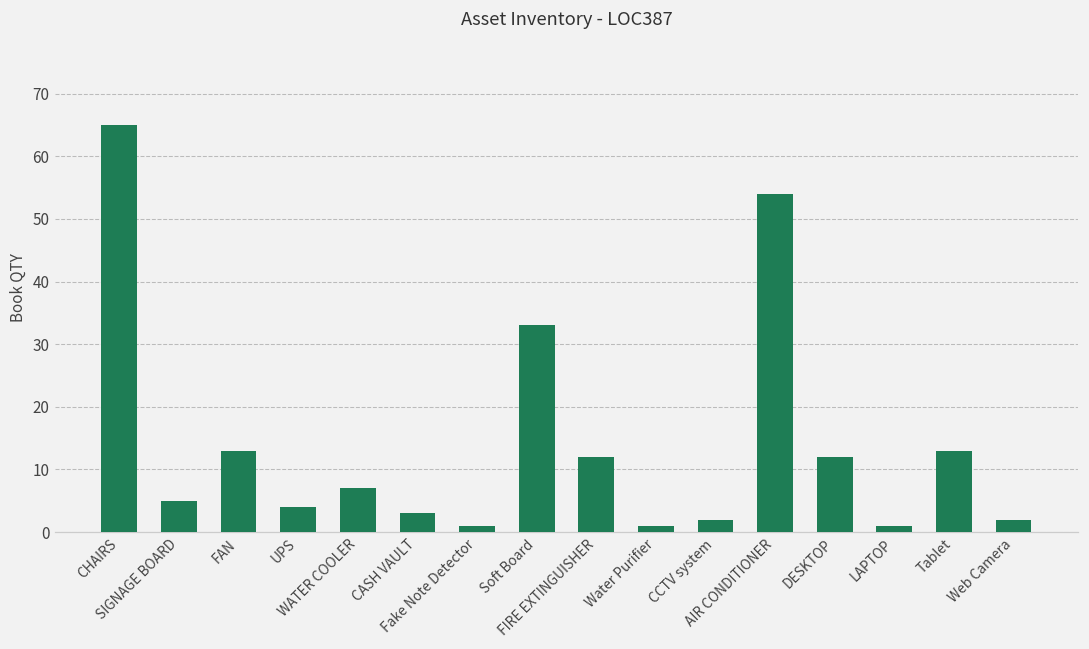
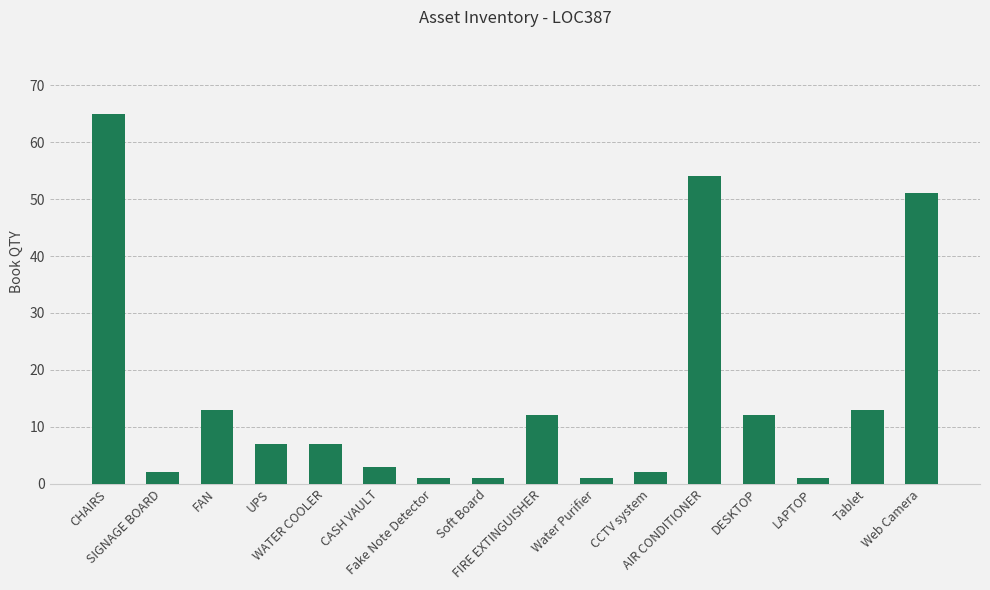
  {
    "CHAIRS": 65,
-   "SIGNAGE BOARD": 5,
+   "SIGNAGE BOARD": 2,
    "FAN": 13,
-   "UPS": 4,
+   "UPS": 7,
    "WATER COOLER": 7,
    "CASH VAULT": 3,
    "Fake Note Detector": 1,
-   "Soft Board": 33,
+   "Soft Board": 1,
    "FIRE EXTINGUISHER": 12,
    "Water Purifier": 1,
    "CCTV system": 2,
    "AIR CONDITIONER": 54,
    "DESKTOP": 12,
    "LAPTOP": 1,
    "Tablet": 13,
-   "Web Camera": 2
+   "Web Camera": 51
  }
